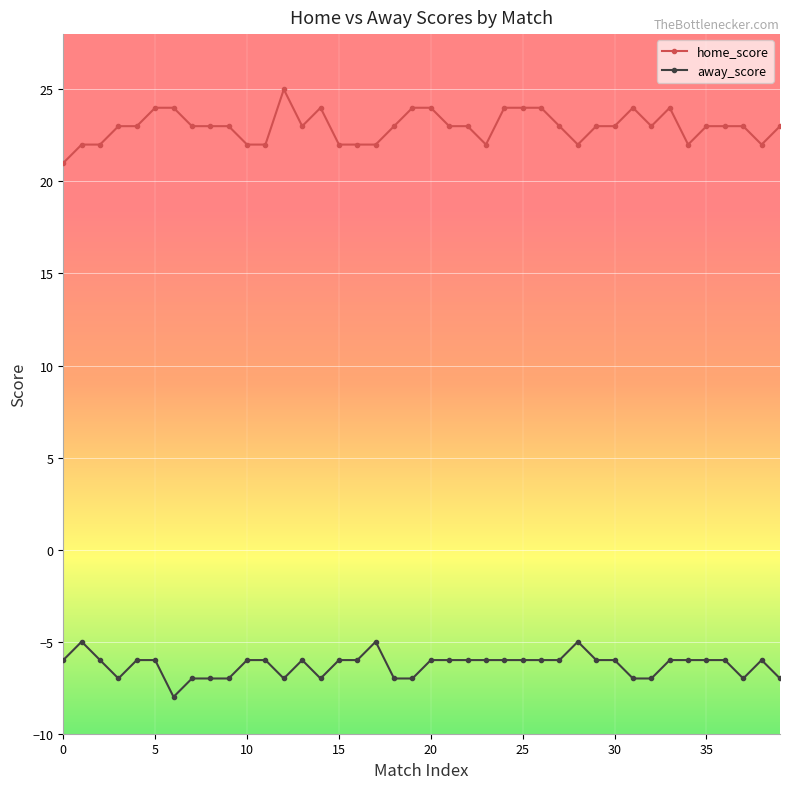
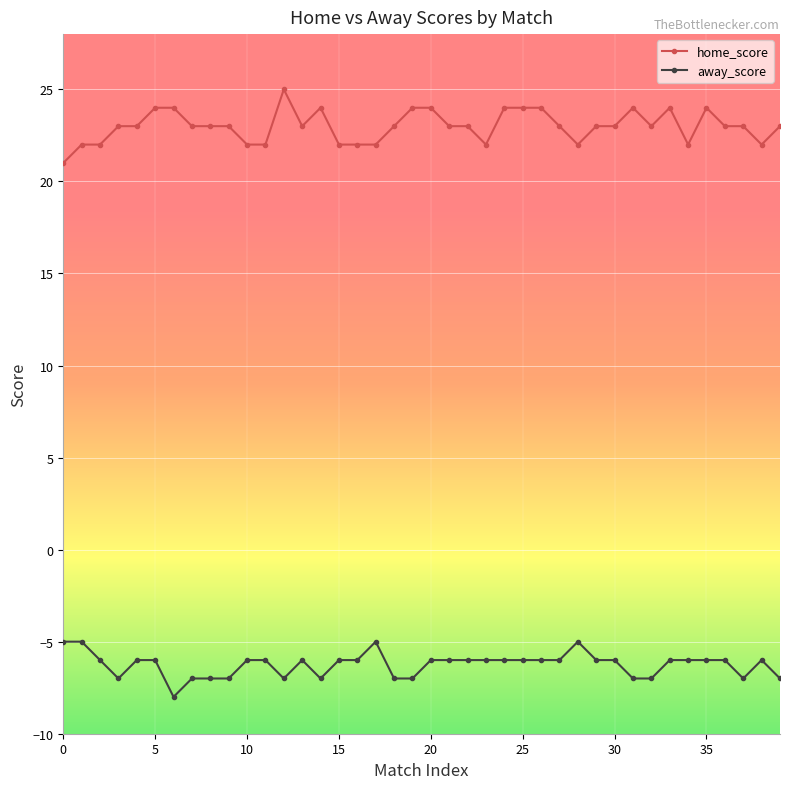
  {
    "home_score": {
      "0": 21,
      "5": 24,
      "10": 22,
      "15": 22,
      "20": 24,
      "25": 24,
      "30": 23,
-     "35": 23
+     "35": 24
    },
    "away_score": {
-     "0": -6,
+     "0": -5,
      "5": -6,
      "10": -6,
      "15": -6,
      "20": -6,
      "25": -6,
      "30": -6,
      "35": -6
    }
  }
